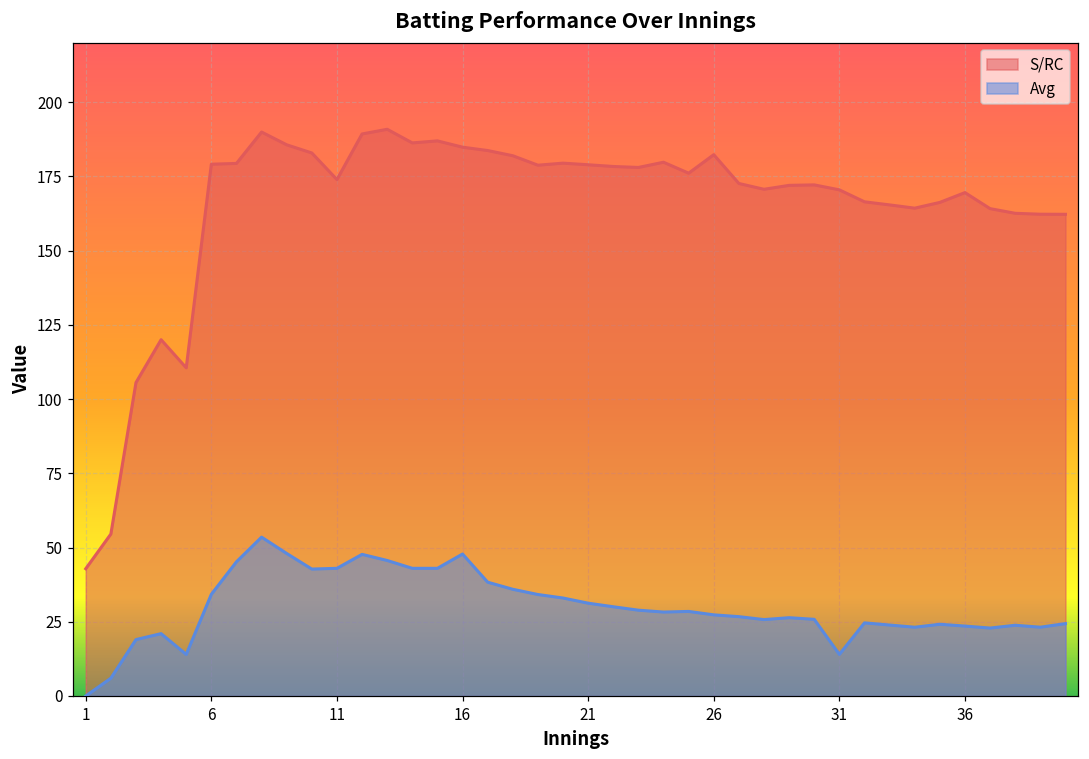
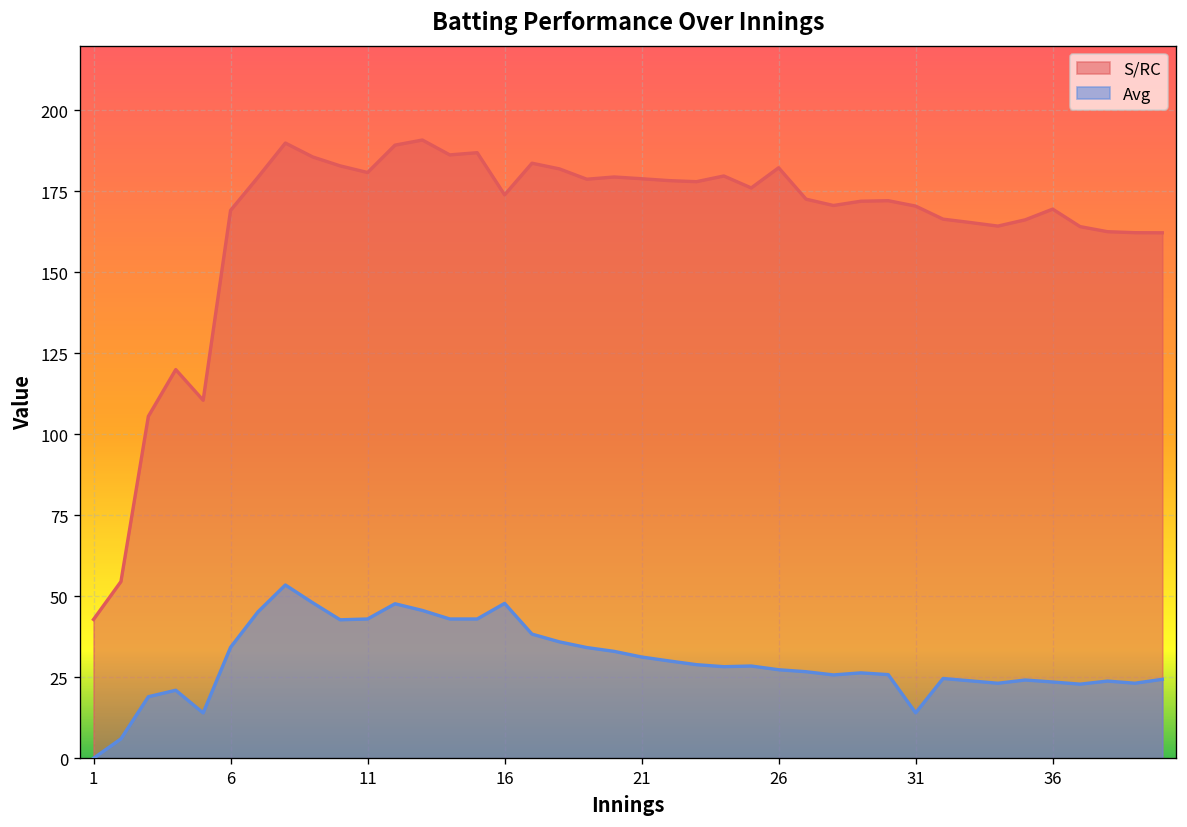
  {
    "S/RC": {
      "1": 43,
-     "6": 179,
-     "11": 174,
-     "16": 185,
+     "6": 169,
+     "11": 181,
+     "16": 174,
      "21": 179,
      "26": 182,
      "31": 170,
      "36": 170
    },
    "Avg": {
      "1": 0,
      "6": 34,
      "11": 43,
      "16": 48,
      "21": 31,
      "26": 27,
      "31": 14,
      "36": 24
    }
  }
